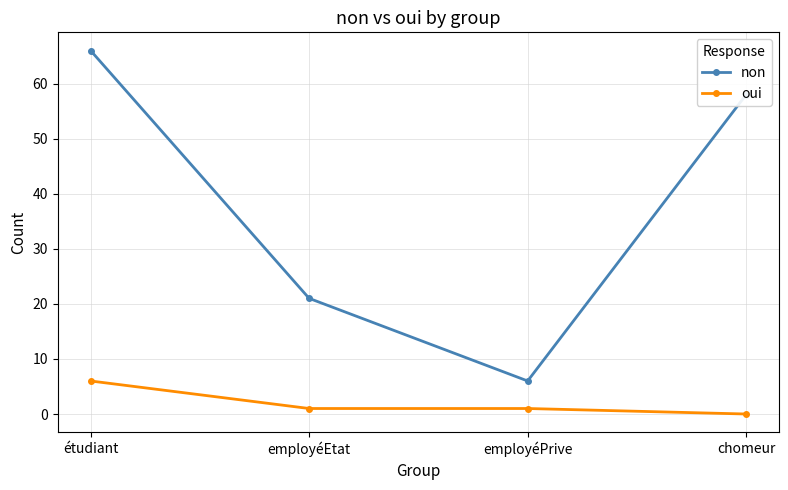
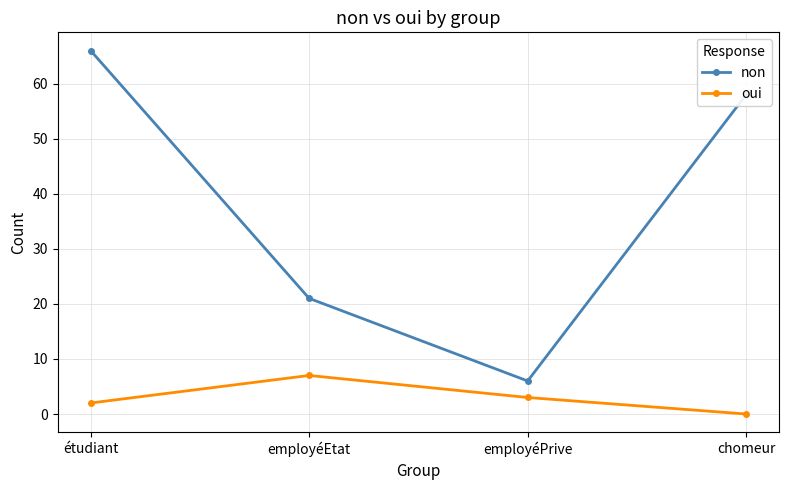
  {
    "non": {
      "étudiant": 66,
      "employéEtat": 21,
      "employéPrive": 6
    },
    "oui": {
-     "étudiant": 6,
-     "employéEtat": 1,
-     "employéPrive": 1,
+     "étudiant": 2,
+     "employéEtat": 7,
+     "employéPrive": 3,
      "chomeur": 0
    }
  }
